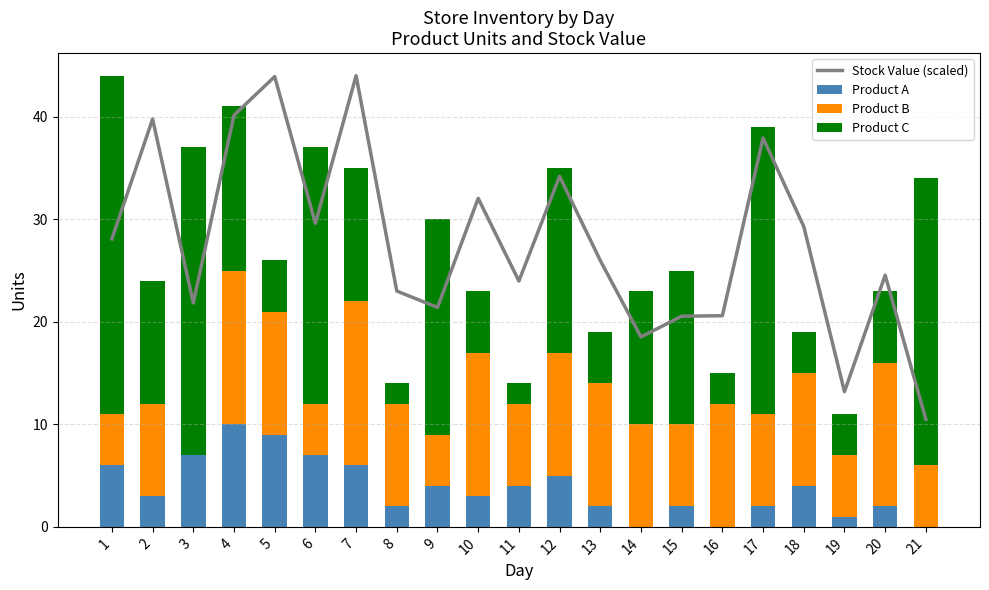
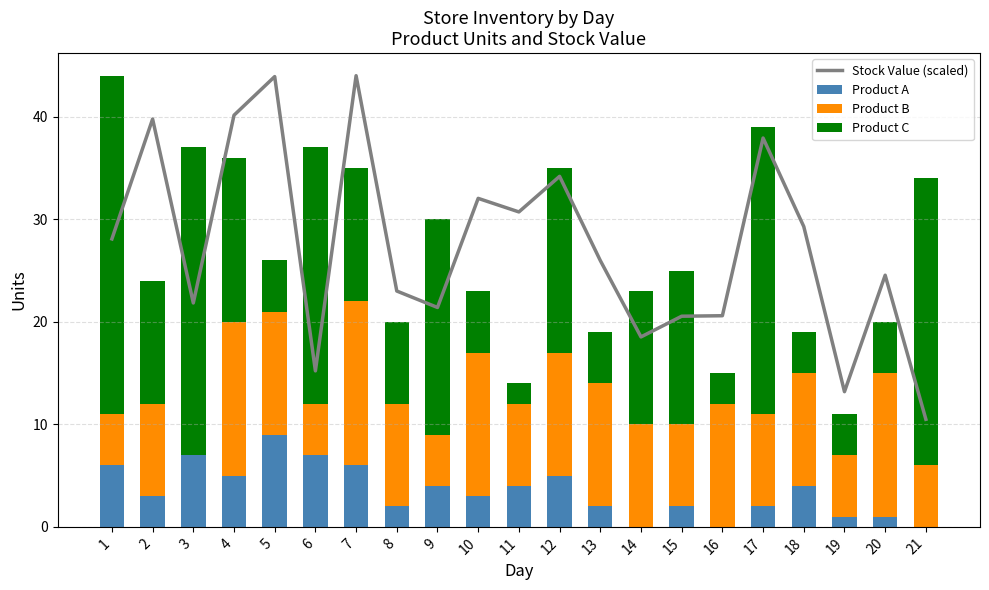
  {
    "Stock Value (scaled)": {
      "1": 28.1,
      "2": 39.8,
      "3": 21.8,
      "4": 40.1,
      "5": 43.9,
-     "6": 29.6,
+     "6": 15.2,
      "7": 44.0,
      "8": 23.0,
      "9": 21.4,
      "10": 32.0,
-     "11": 24.0,
+     "11": 30.7,
      "12": 34.2,
      "13": 26.0,
      "14": 18.5,
      "15": 20.5,
      "16": 20.6,
      "17": 37.9,
      "18": 29.3,
      "19": 13.2,
      "20": 24.5,
      "21": 10.5
    },
    "Product A": {
      "1": 6,
      "2": 3,
      "3": 7,
-     "4": 10,
+     "4": 5,
      "5": 9,
      "6": 7,
      "7": 6,
      "8": 2,
      "9": 4,
      "10": 3,
      "11": 4,
      "12": 5,
      "13": 2,
      "14": 0,
      "15": 2,
      "16": 0,
      "17": 2,
      "18": 4,
      "19": 1,
-     "20": 2,
+     "20": 1,
      "21": 0
    },
    "Product B": {
      "1": 5.0,
      "2": 9.0,
      "3": 0.0,
      "4": 15.0,
      "5": 12.0,
      "6": 5.0,
      "7": 16.0,
      "8": 10.0,
      "9": 5.0,
      "10": 14.0,
      "11": 8.0,
      "12": 12.0,
      "13": 12.0,
      "14": 10.0,
      "15": 8.0,
      "16": 12.0,
      "17": 9.0,
      "18": 11.0,
      "19": 6.0,
      "20": 14.0,
      "21": 6.0
    },
    "Product C": {
      "1": 33,
      "2": 12,
      "3": 30,
      "4": 16,
      "5": 5,
      "6": 25,
      "7": 13,
-     "8": 2,
+     "8": 8,
      "9": 21,
      "10": 6,
      "11": 2,
      "12": 18,
      "13": 5,
      "14": 13,
      "15": 15,
      "16": 3,
      "17": 28,
      "18": 4,
      "19": 4,
-     "20": 7,
+     "20": 5,
      "21": 28
    }
  }
